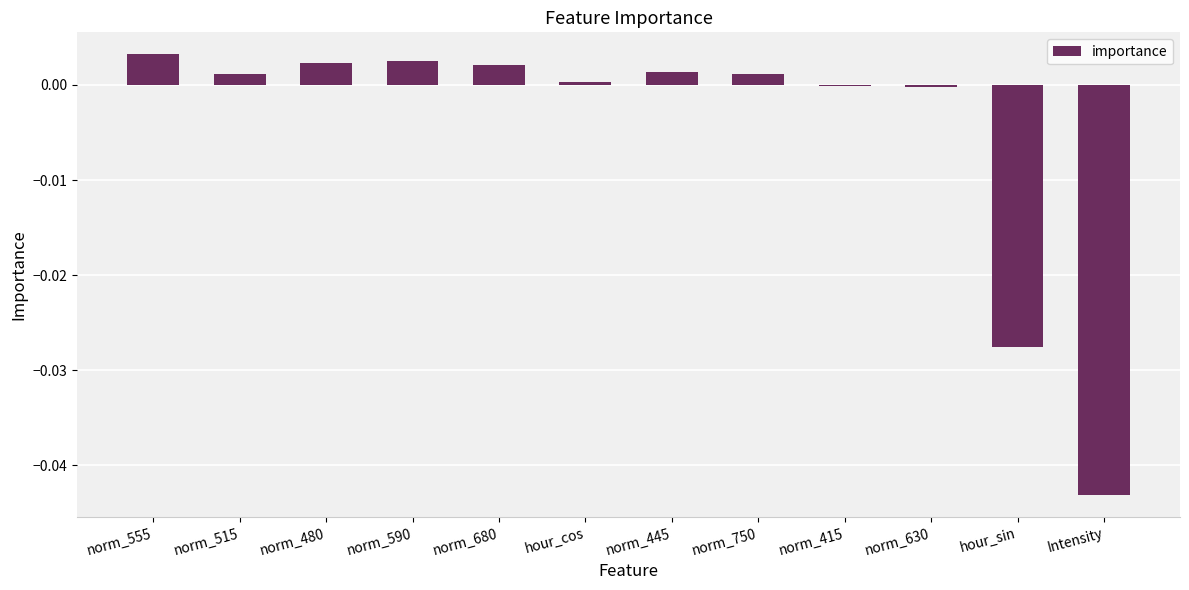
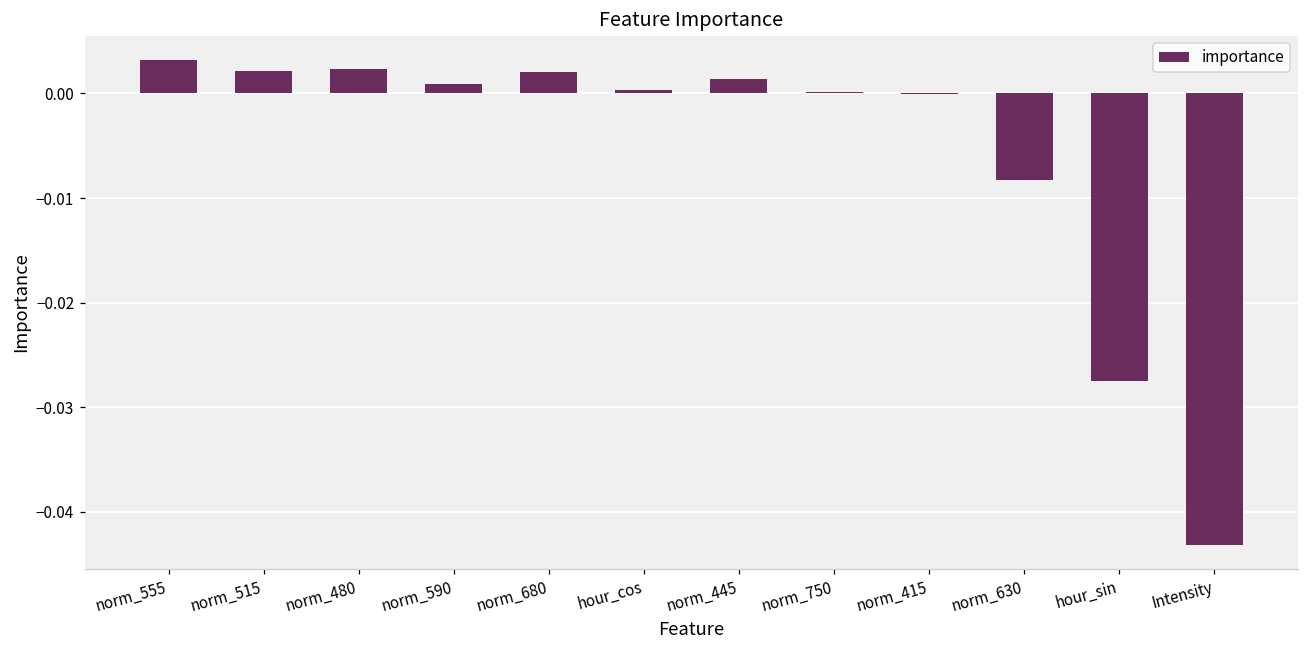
  {
    "norm_555": 0.003,
-   "norm_515": 0.001,
+   "norm_515": 0.002,
    "norm_480": 0.002,
-   "norm_590": 0.003,
+   "norm_590": 0.001,
    "norm_680": 0.002,
    "hour_cos": 0.000,
    "norm_445": 0.001,
-   "norm_750": 0.001,
-   "norm_630": 0.000,
+   "norm_750": 0.000,
+   "norm_630": -0.008,
    "hour_sin": -0.028,
    "Intensity": -0.043
  }
